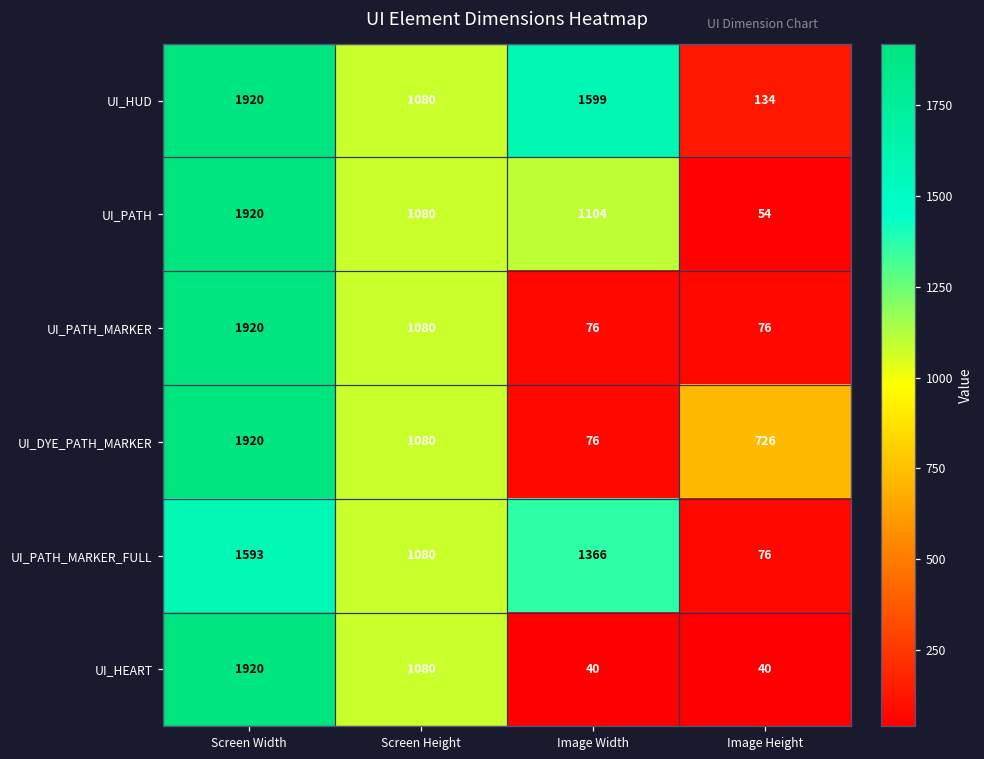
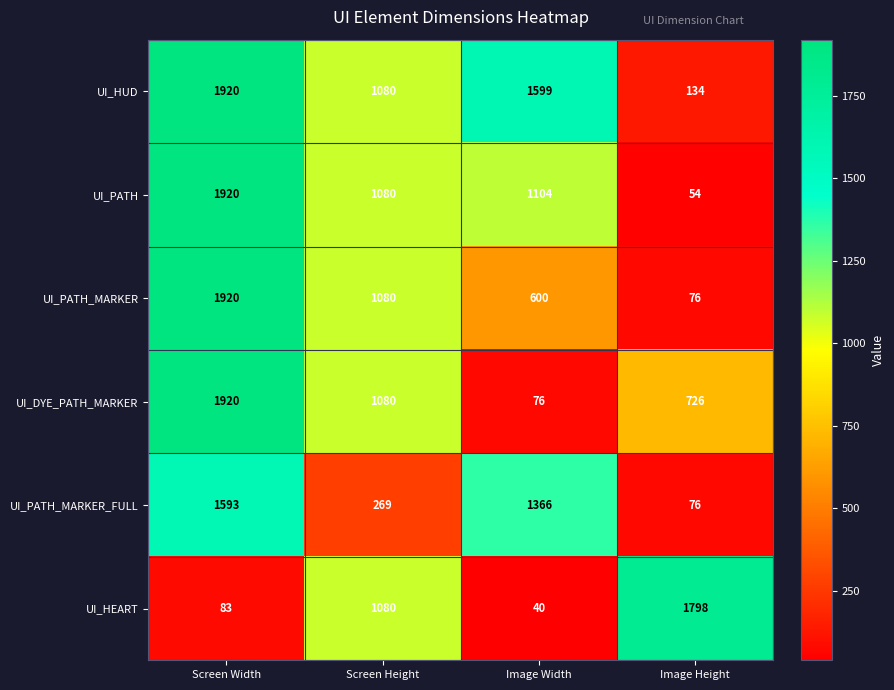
  {
    "UI_HUD": {
      "Screen Width": 1920,
      "Screen Height": 1080,
      "Image Width": 1599,
      "Image Height": 134
    },
    "UI_PATH": {
      "Screen Width": 1920,
      "Screen Height": 1080,
      "Image Width": 1104,
      "Image Height": 54
    },
    "UI_PATH_MARKER": {
      "Screen Width": 1920,
      "Screen Height": 1080,
-     "Image Width": 76,
+     "Image Width": 600,
      "Image Height": 76
    },
    "UI_DYE_PATH_MARKER": {
      "Screen Width": 1920,
      "Screen Height": 1080,
      "Image Width": 76,
      "Image Height": 726
    },
    "UI_PATH_MARKER_FULL": {
      "Screen Width": 1593,
-     "Screen Height": 1080,
+     "Screen Height": 269,
      "Image Width": 1366,
      "Image Height": 76
    },
    "UI_HEART": {
-     "Screen Width": 1920,
+     "Screen Width": 83,
      "Screen Height": 1080,
      "Image Width": 40,
-     "Image Height": 40
+     "Image Height": 1798
    }
  }
